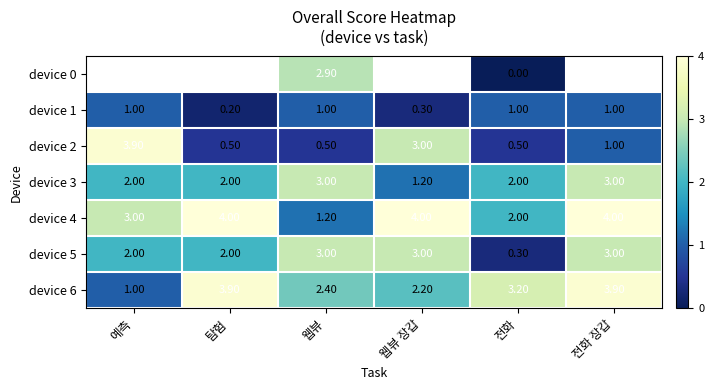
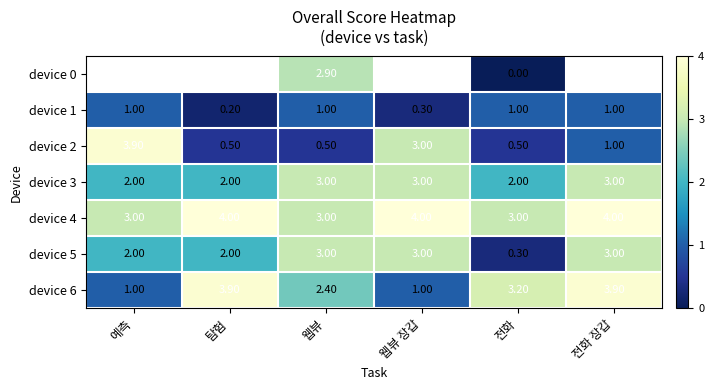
  {
    "device 0": {
      "웹뷰": 2.90,
      "전화": 0.00
    },
    "device 1": {
      "예측": 1.00,
      "탐험": 0.20,
      "웹뷰": 1.00,
      "웹뷰 장갑": 0.30,
      "전화": 1.00,
      "전화 장갑": 1.00
    },
    "device 2": {
      "탐험": 0.50,
      "웹뷰": 0.50,
      "웹뷰 장갑": 3.00,
      "전화": 0.50,
      "전화 장갑": 1.00
    },
    "device 3": {
      "예측": 2.00,
      "탐험": 2.00,
      "웹뷰": 3.00,
-     "웹뷰 장갑": 1.20,
+     "웹뷰 장갑": 3.00,
      "전화": 2.00,
      "전화 장갑": 3.00
    },
    "device 4": {
      "예측": 3.00,
-     "웹뷰": 1.20,
-     "전화": 2.00
+     "웹뷰": 3.00,
+     "전화": 3.00
    },
    "device 5": {
      "예측": 2.00,
      "탐험": 2.00,
      "웹뷰": 3.00,
      "웹뷰 장갑": 3.00,
      "전화": 0.30,
      "전화 장갑": 3.00
    },
    "device 6": {
      "예측": 1.00,
      "웹뷰": 2.40,
-     "웹뷰 장갑": 2.20,
+     "웹뷰 장갑": 1.00,
      "전화": 3.20
    }
  }
